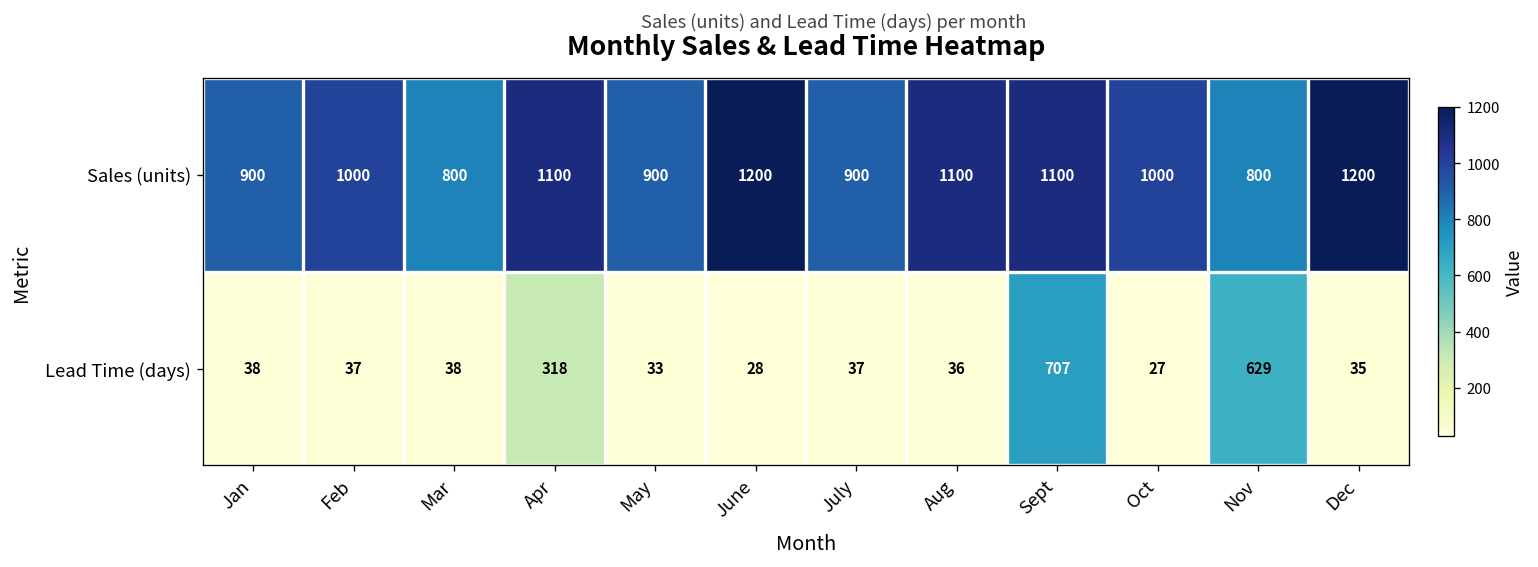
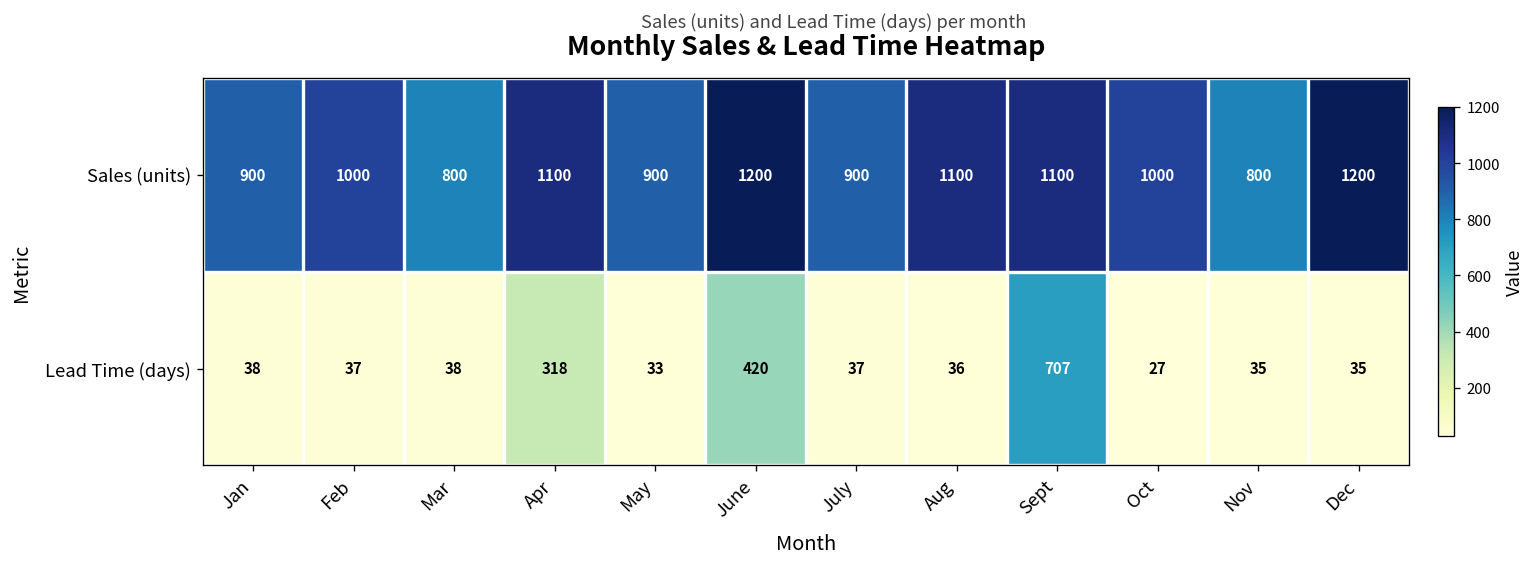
  {
    "Sales (units)": {
      "Jan": 900,
      "Feb": 1000,
      "Mar": 800,
      "Apr": 1100,
      "May": 900,
      "June": 1200,
      "July": 900,
      "Aug": 1100,
      "Sept": 1100,
      "Oct": 1000,
      "Nov": 800,
      "Dec": 1200
    },
    "Lead Time (days)": {
      "Jan": 38,
      "Feb": 37,
      "Mar": 38,
      "Apr": 318,
      "May": 33,
-     "June": 28,
+     "June": 420,
      "July": 37,
      "Aug": 36,
      "Sept": 707,
      "Oct": 27,
-     "Nov": 629,
+     "Nov": 35,
      "Dec": 35
    }
  }
